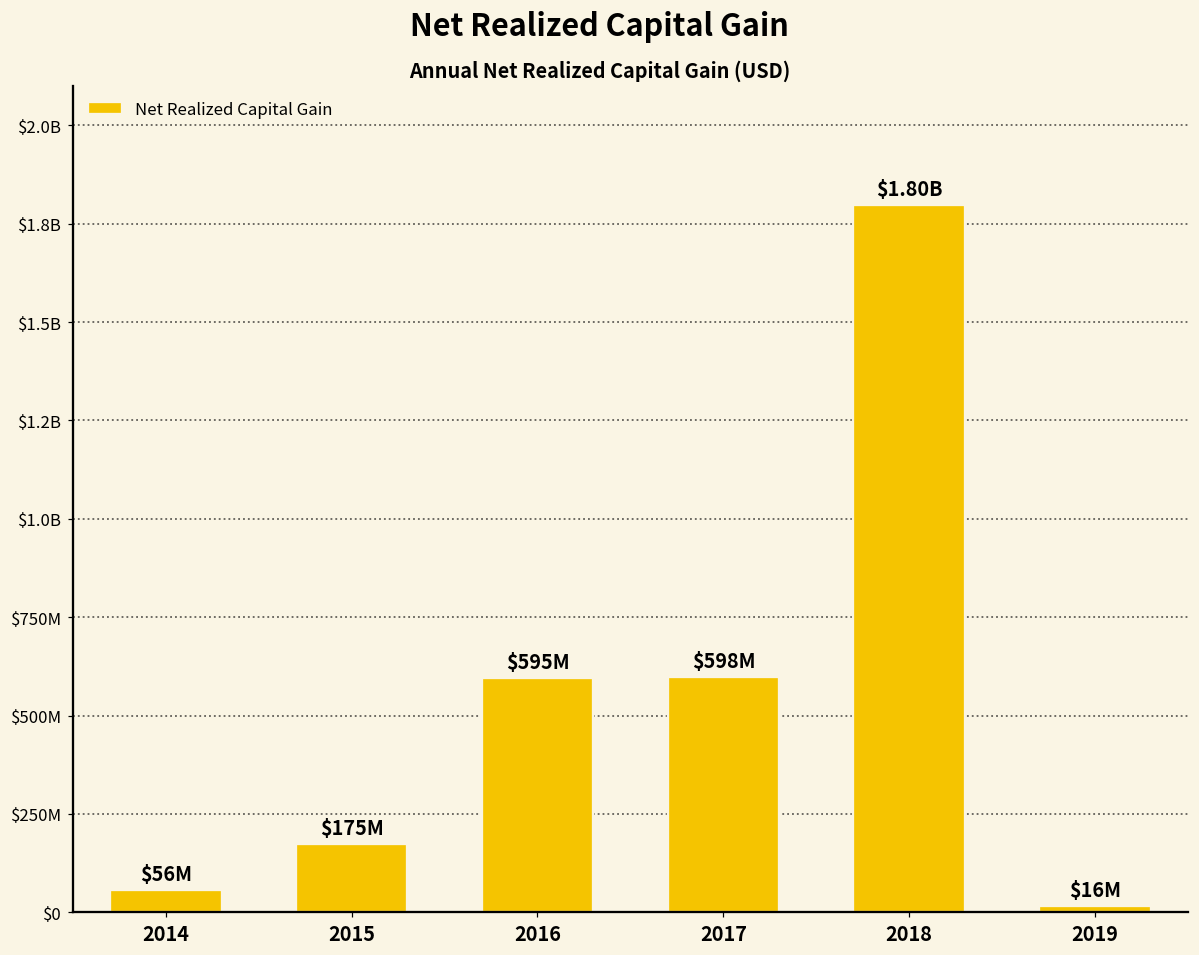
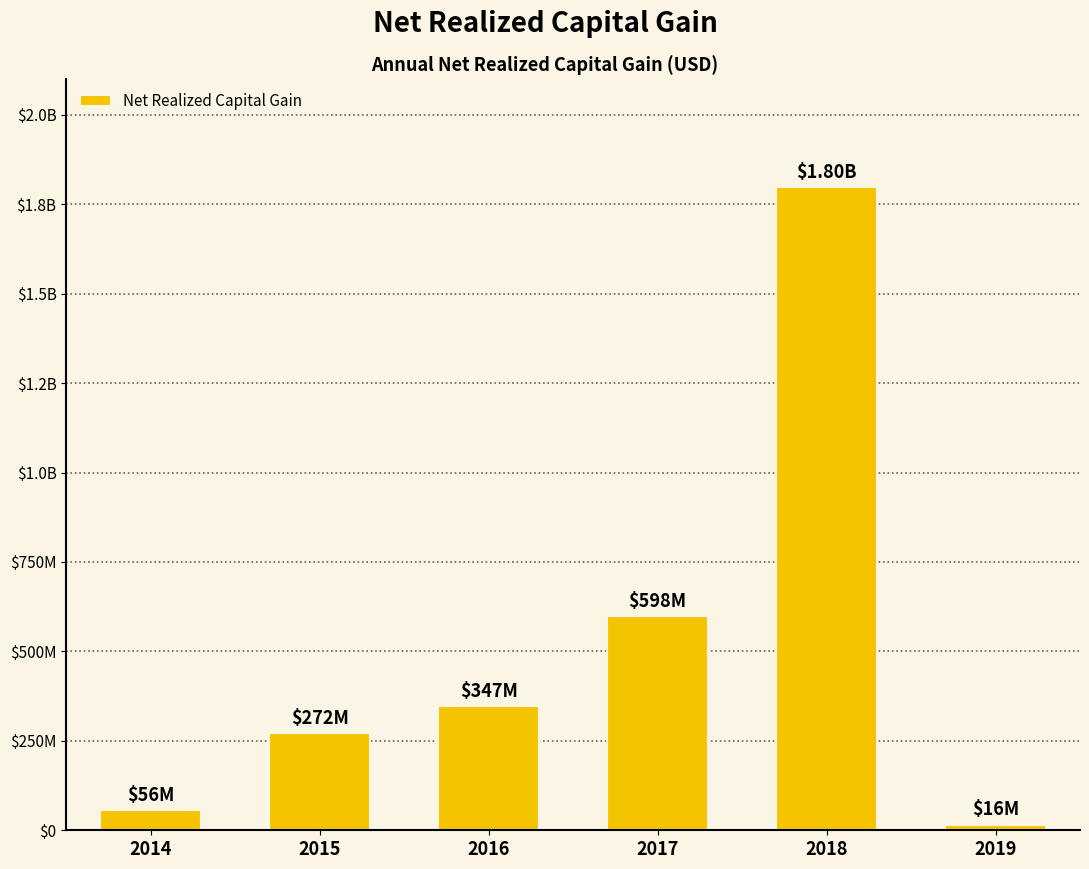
  {
    "2014": "$56M",
-   "2015": "$175M",
-   "2016": "$595M",
+   "2015": "$272M",
+   "2016": "$347M",
    "2017": "$598M",
    "2018": "$1.80B",
    "2019": "$16M"
  }
